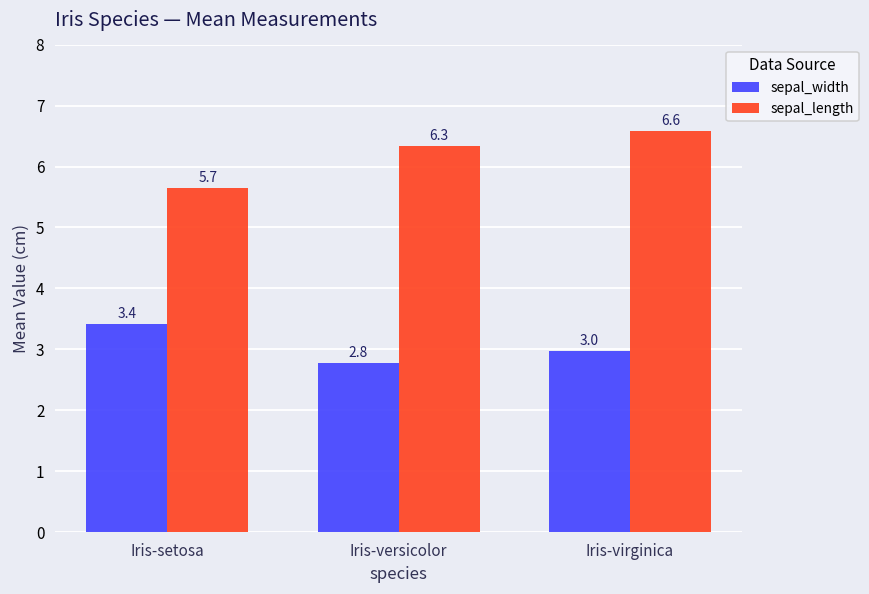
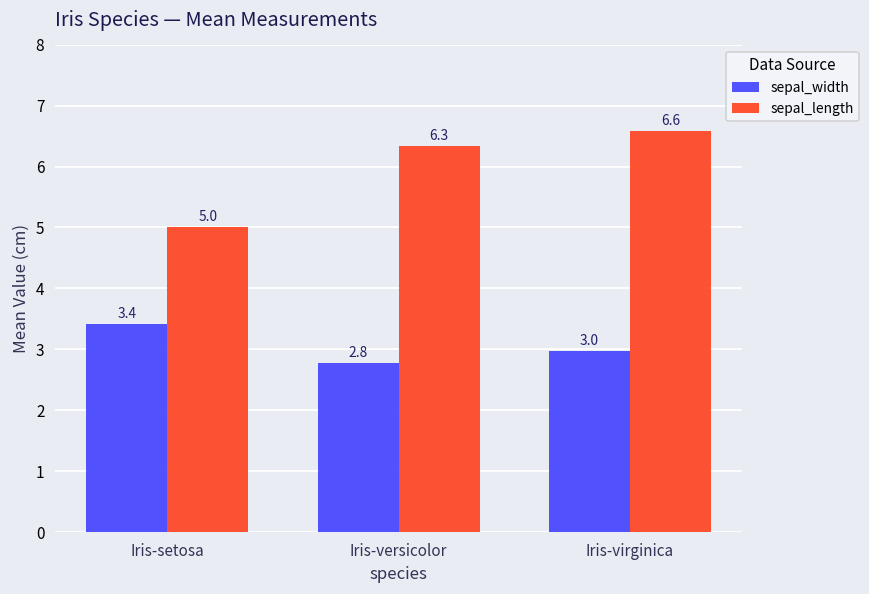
  {
    "sepal_width": {
      "Iris-setosa": 3.4,
      "Iris-versicolor": 2.8,
      "Iris-virginica": 3.0
    },
    "sepal_length": {
-     "Iris-setosa": 5.7,
+     "Iris-setosa": 5.0,
      "Iris-versicolor": 6.3,
      "Iris-virginica": 6.6
    }
  }
